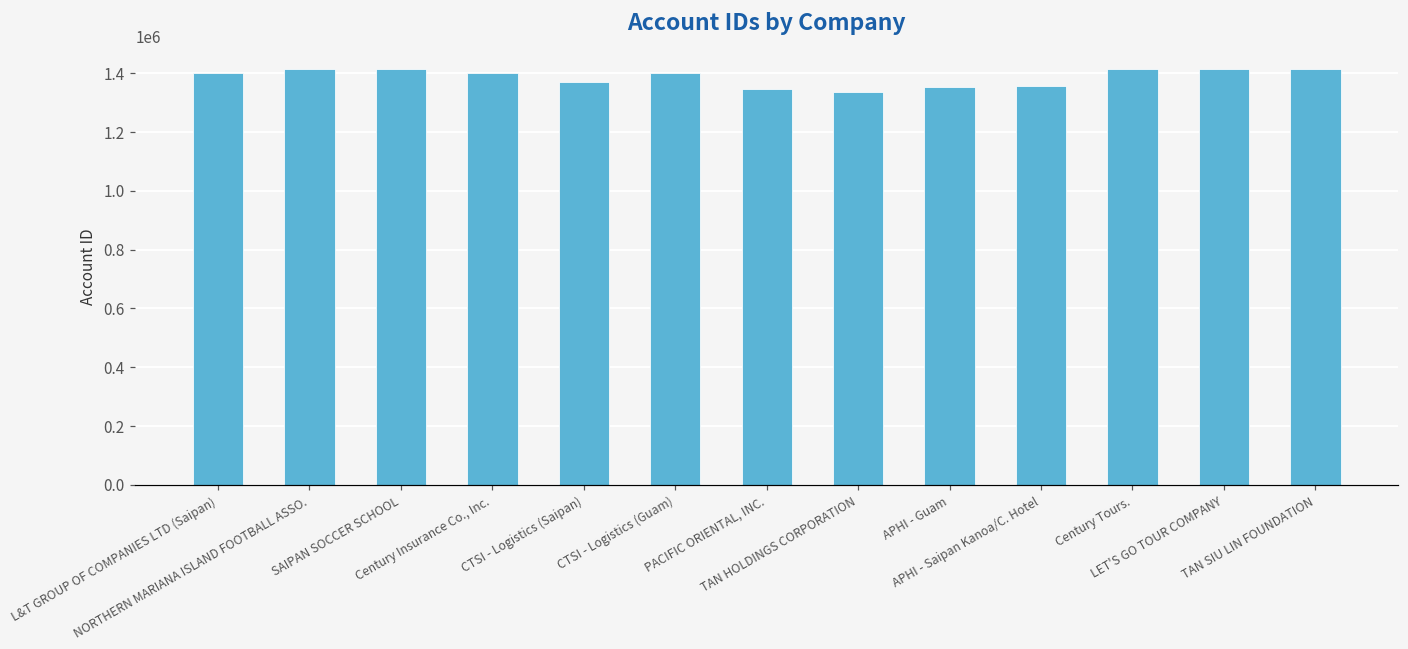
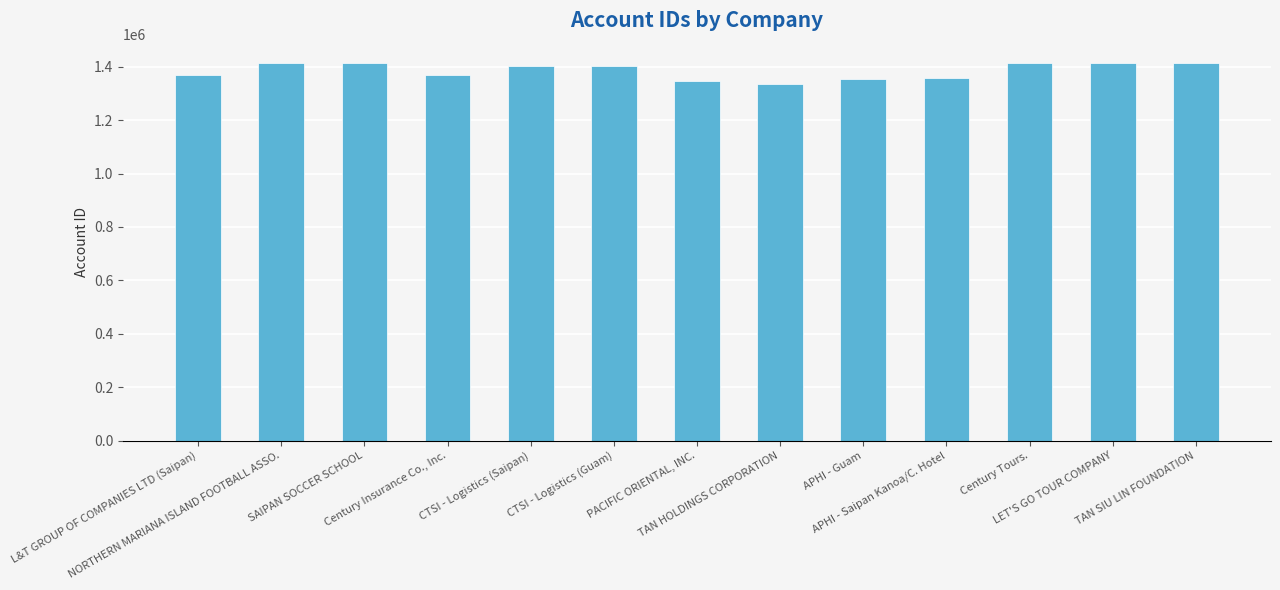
  {
-   "L&T GROUP OF COMPANIES LTD (Saipan)": 1400000,
+   "L&T GROUP OF COMPANIES LTD (Saipan)": 1370000,
    "NORTHERN MARIANA ISLAND FOOTBALL ASSO.": 1410000,
    "SAIPAN SOCCER SCHOOL": 1410000,
-   "Century Insurance Co., Inc.": 1400000,
-   "CTSI - Logistics (Saipan)": 1370000,
+   "Century Insurance Co., Inc.": 1370000,
+   "CTSI - Logistics (Saipan)": 1400000,
    "CTSI - Logistics (Guam)": 1400000,
    "PACIFIC ORIENTAL, INC.": 1350000,
    "TAN HOLDINGS CORPORATION": 1340000,
    "APHI - Guam": 1350000,
    "APHI - Saipan Kanoa/C. Hotel": 1360000,
    "Century Tours.": 1410000,
    "LET'S GO TOUR COMPANY": 1420000,
    "TAN SIU LIN FOUNDATION": 1410000
  }
